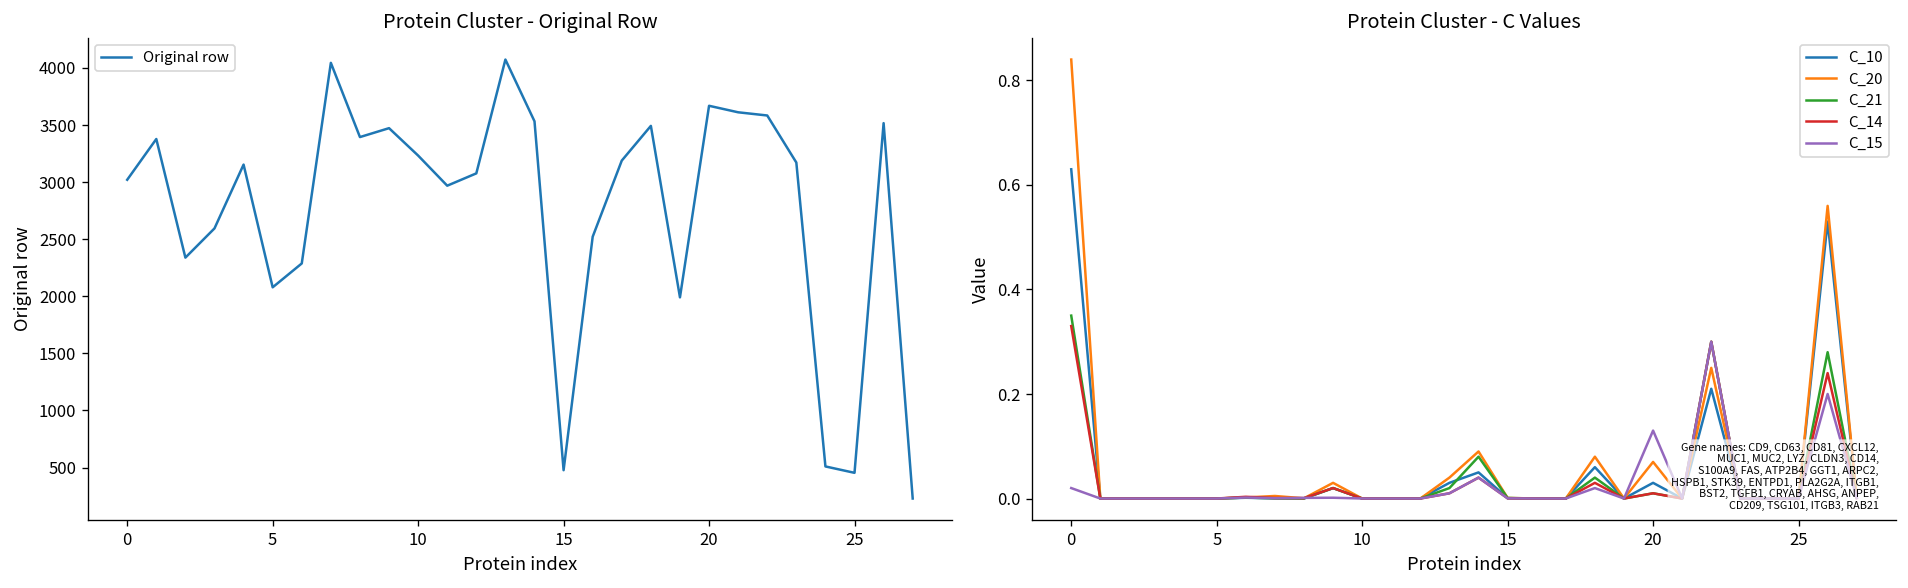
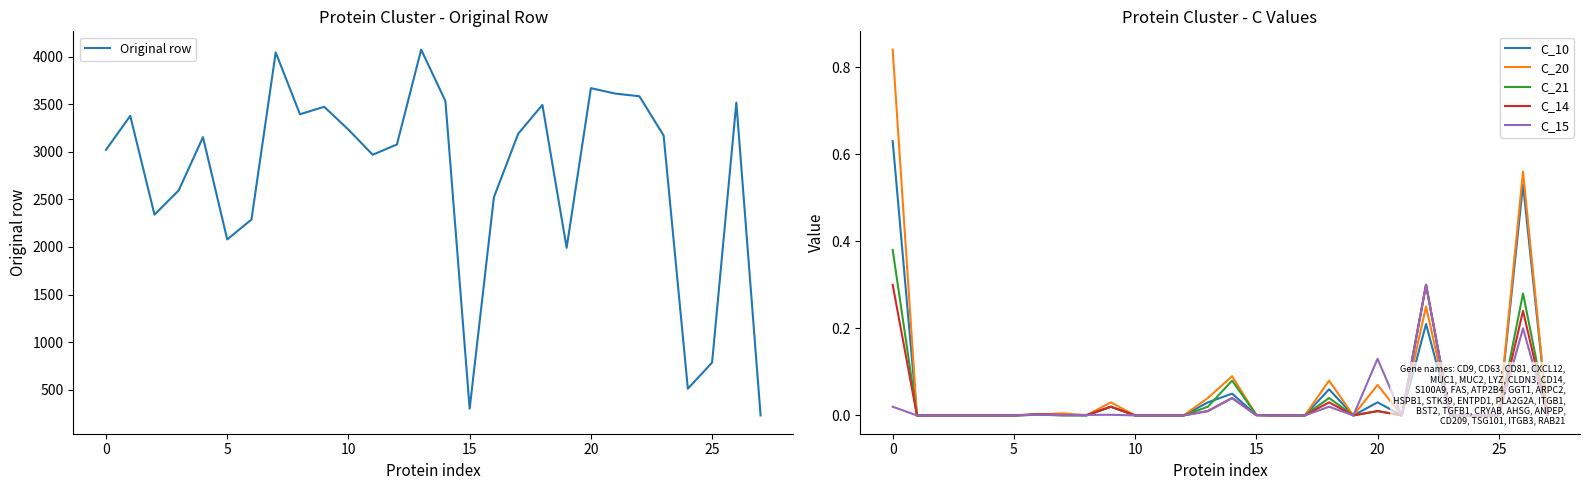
  {
    "Protein Cluster - Original Row": {
      "0": 3000,
      "5": 2100,
      "10": 3200,
-     "15": 500,
+     "15": 300,
      "20": 3700,
-     "25": 500
+     "25": 800
    },
    "Protein Cluster - C Values": {
      "C_10": {
        "0": 0.63,
        "20": 0.03
      },
      "C_20": {
        "0": 0.84,
        "20": 0.07
      },
      "C_21": {
-       "0": 0.35
+       "0": 0.38
      },
      "C_14": {
-       "0": 0.33
+       "0": 0.30
      },
      "C_15": {
        "0": 0.02,
        "20": 0.13
      }
    }
  }
